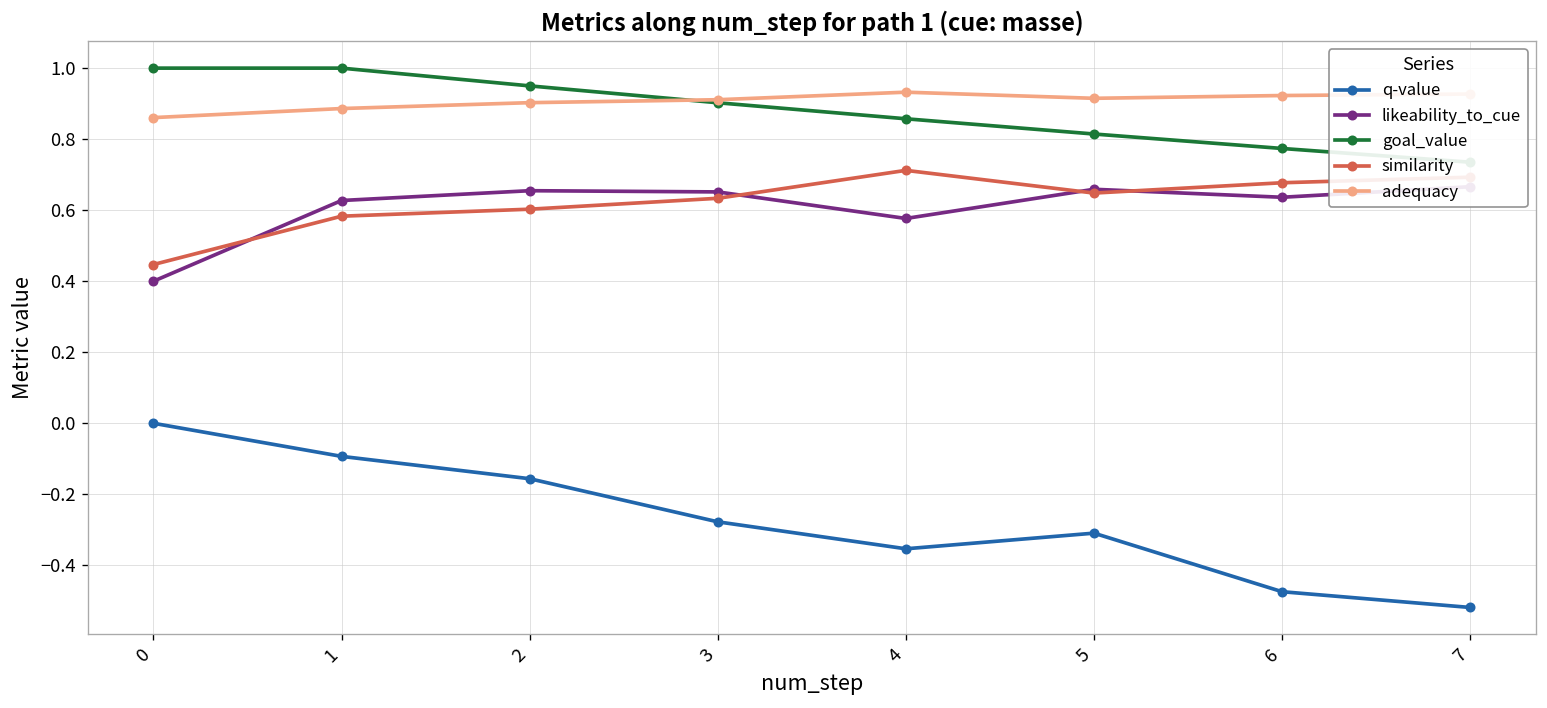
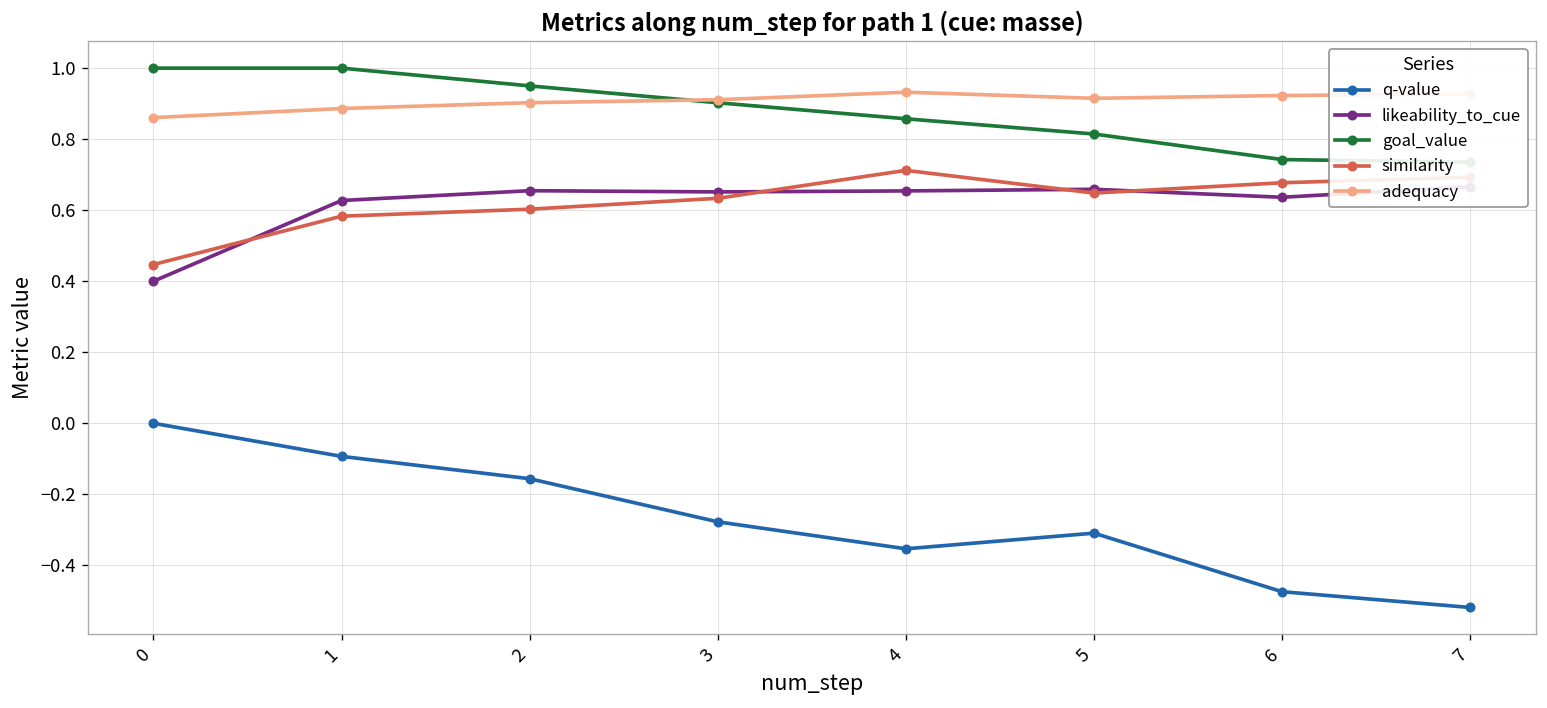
  {
    "q-value": {
      "0": 0.00,
      "1": -0.09,
      "2": -0.16,
      "3": -0.28,
      "4": -0.35,
      "5": -0.31,
      "6": -0.47,
      "7": -0.52
    },
    "likeability_to_cue": {
      "0": 0.40,
      "1": 0.63,
      "2": 0.65,
      "3": 0.65,
-     "4": 0.58,
+     "4": 0.65,
      "5": 0.66,
      "6": 0.64
    },
    "goal_value": {
      "0": 1.00,
      "1": 1.00,
      "2": 0.95,
      "4": 0.86,
      "5": 0.81,
-     "6": 0.77
+     "6": 0.74
    },
    "similarity": {
      "0": 0.45,
      "1": 0.58,
      "2": 0.60,
      "3": 0.63,
      "4": 0.71,
      "5": 0.65,
      "6": 0.68
    },
    "adequacy": {
      "0": 0.86,
      "1": 0.89,
      "2": 0.90,
      "4": 0.93,
      "5": 0.92,
      "6": 0.92
    }
  }
